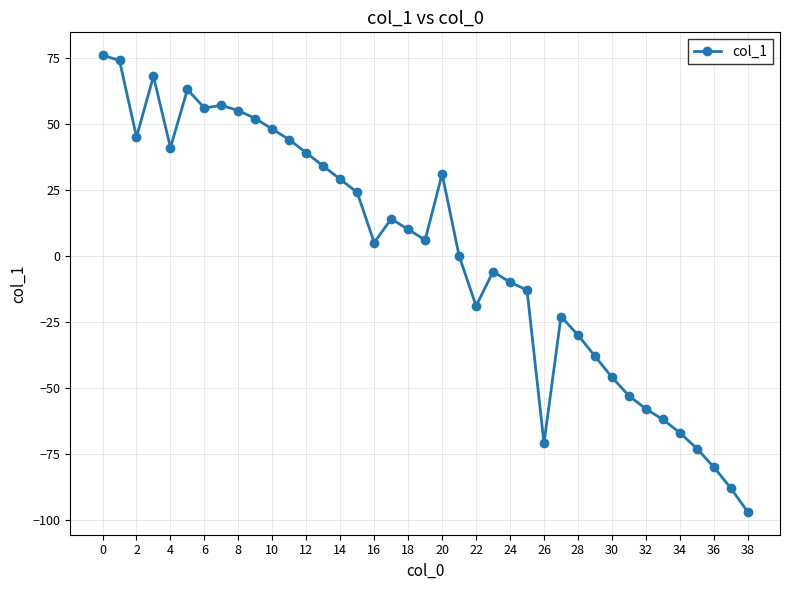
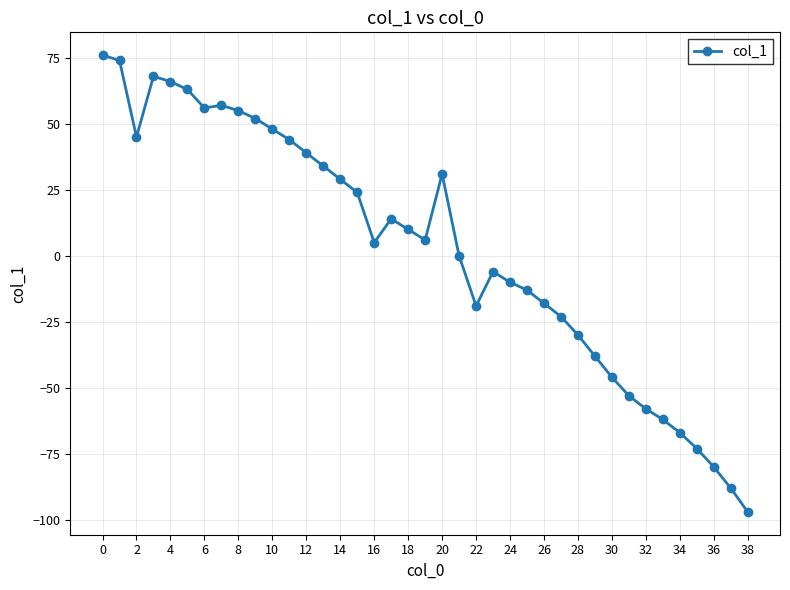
  {
    "0": 76,
    "2": 45,
-   "4": 41,
+   "4": 66,
    "6": 56,
    "8": 55,
    "10": 48,
    "12": 39,
    "14": 29,
    "16": 5,
    "18": 10,
    "20": 31,
    "22": -19,
    "24": -10,
-   "26": -71,
+   "26": -18,
    "28": -30,
    "30": -46,
    "32": -58,
    "34": -67,
    "36": -80,
    "38": -97
  }
